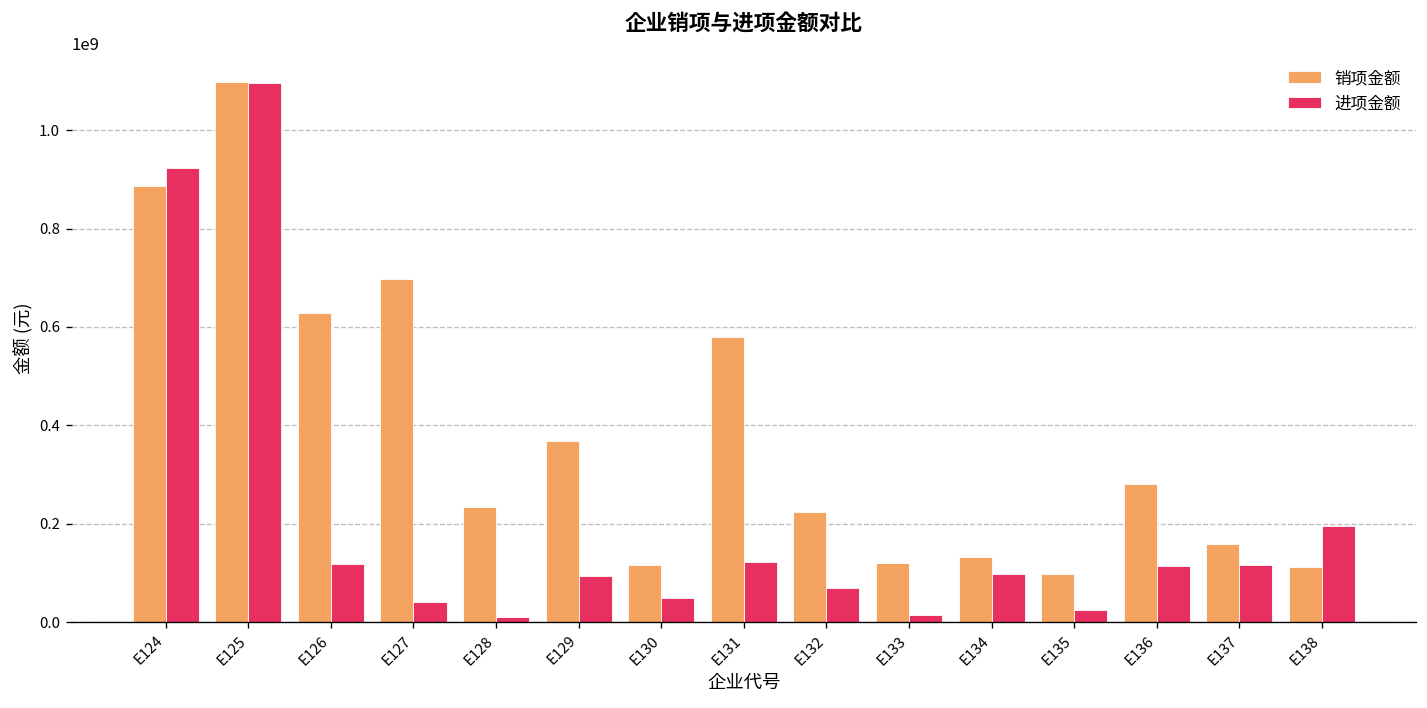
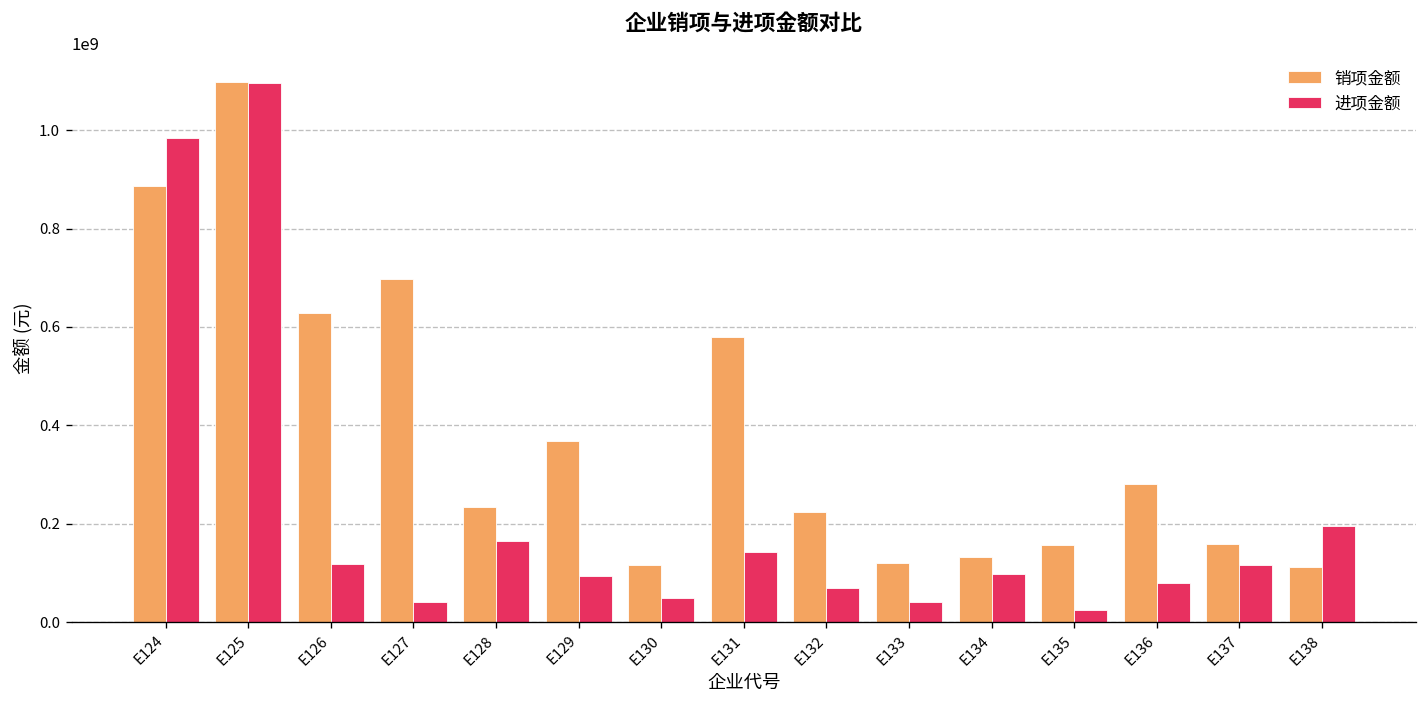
  {
    "销项金额": {
      "E124": 890000000,
      "E125": 1100000000,
      "E126": 630000000,
      "E127": 700000000,
      "E128": 230000000,
      "E129": 370000000,
      "E130": 120000000,
      "E131": 580000000,
      "E132": 220000000,
      "E133": 120000000,
      "E134": 130000000,
-     "E135": 100000000,
+     "E135": 160000000,
      "E136": 280000000,
      "E137": 160000000,
      "E138": 110000000
    },
    "进项金额": {
-     "E124": 920000000,
+     "E124": 980000000,
      "E125": 1100000000,
      "E126": 120000000,
      "E127": 40000000,
-     "E128": 10000000,
+     "E128": 170000000,
      "E129": 90000000,
      "E130": 50000000,
-     "E131": 120000000,
+     "E131": 140000000,
      "E132": 70000000,
-     "E133": 10000000,
+     "E133": 40000000,
      "E134": 100000000,
      "E135": 30000000,
-     "E136": 110000000,
+     "E136": 80000000,
      "E137": 120000000,
      "E138": 190000000
    }
  }
